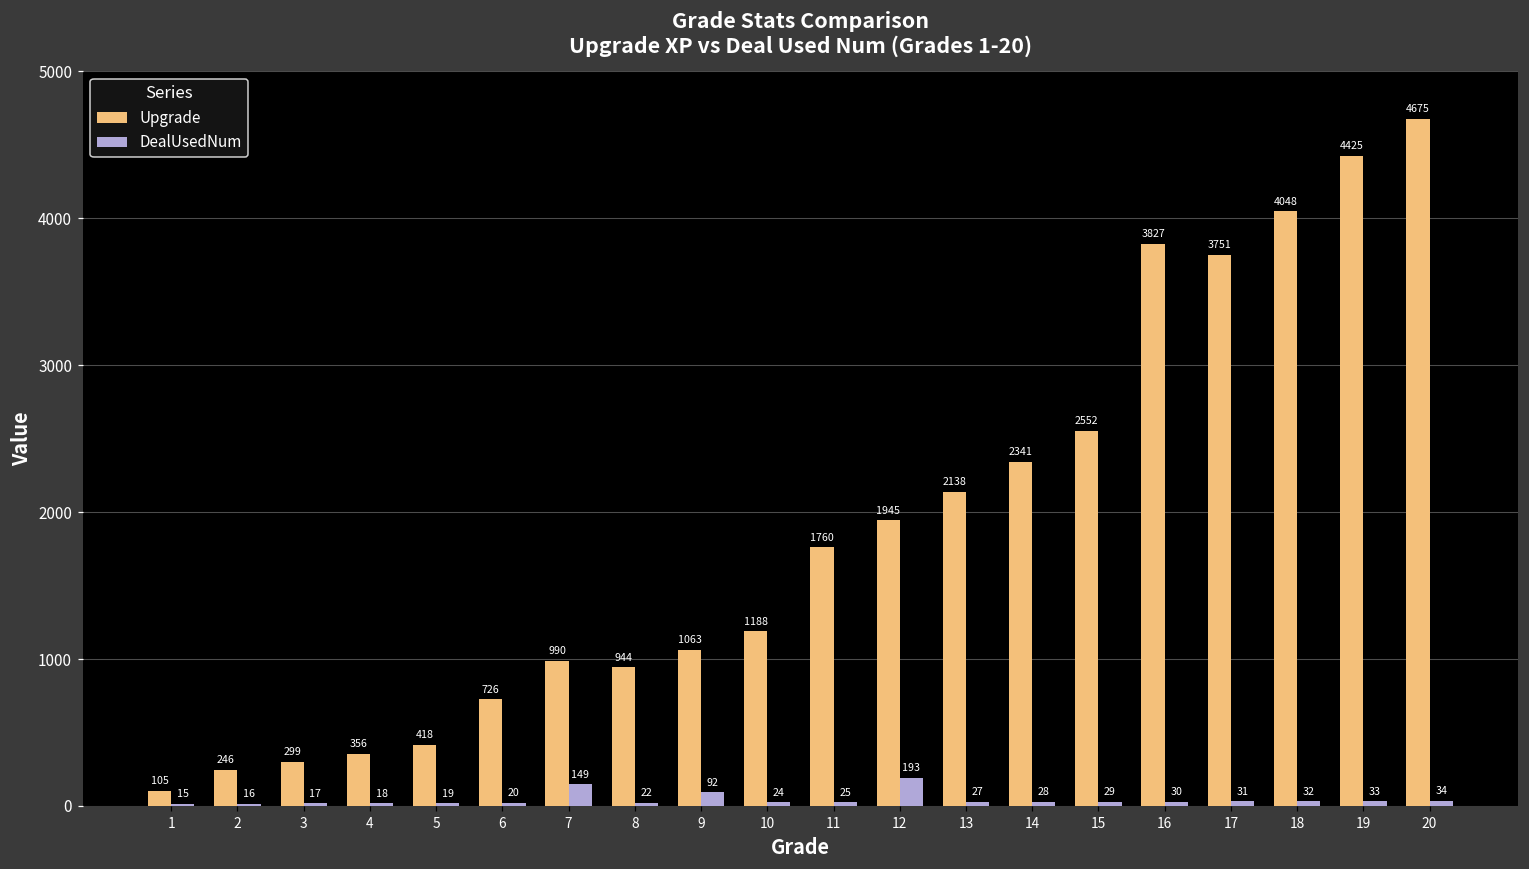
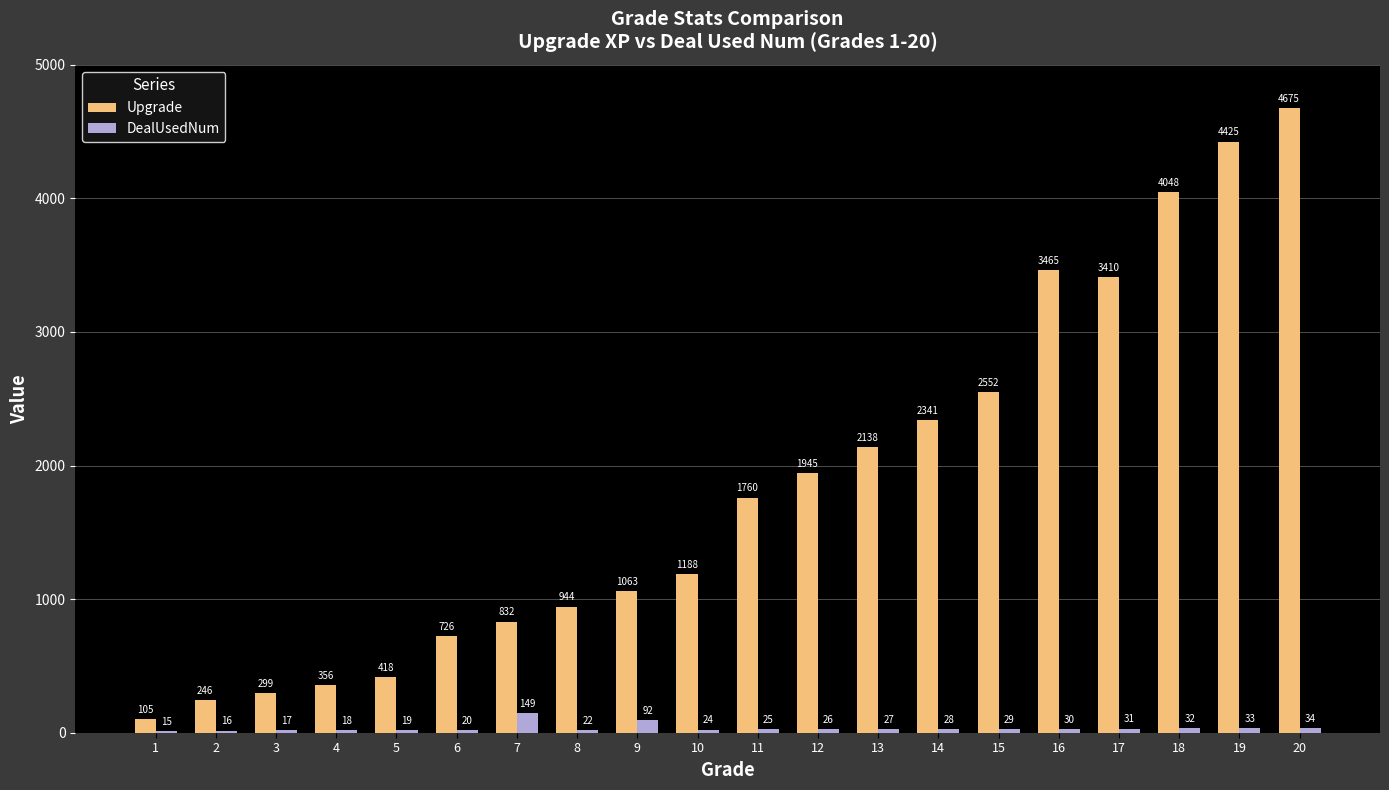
  {
    "Upgrade": {
      "1": 105,
      "2": 246,
      "3": 299,
      "4": 356,
      "5": 418,
      "6": 726,
-     "7": 990,
+     "7": 832,
      "8": 944,
      "9": 1063,
      "10": 1188,
      "11": 1760,
      "12": 1945,
      "13": 2138,
      "14": 2341,
      "15": 2552,
-     "16": 3827,
-     "17": 3751,
+     "16": 3465,
+     "17": 3410,
      "18": 4048,
      "19": 4425,
      "20": 4675
    },
    "DealUsedNum": {
      "1": 15,
      "2": 16,
      "3": 17,
      "4": 18,
      "5": 19,
      "6": 20,
      "7": 149,
      "8": 22,
      "9": 92,
      "10": 24,
      "11": 25,
-     "12": 193,
+     "12": 26,
      "13": 27,
      "14": 28,
      "15": 29,
      "16": 30,
      "17": 31,
      "18": 32,
      "19": 33,
      "20": 34
    }
  }
